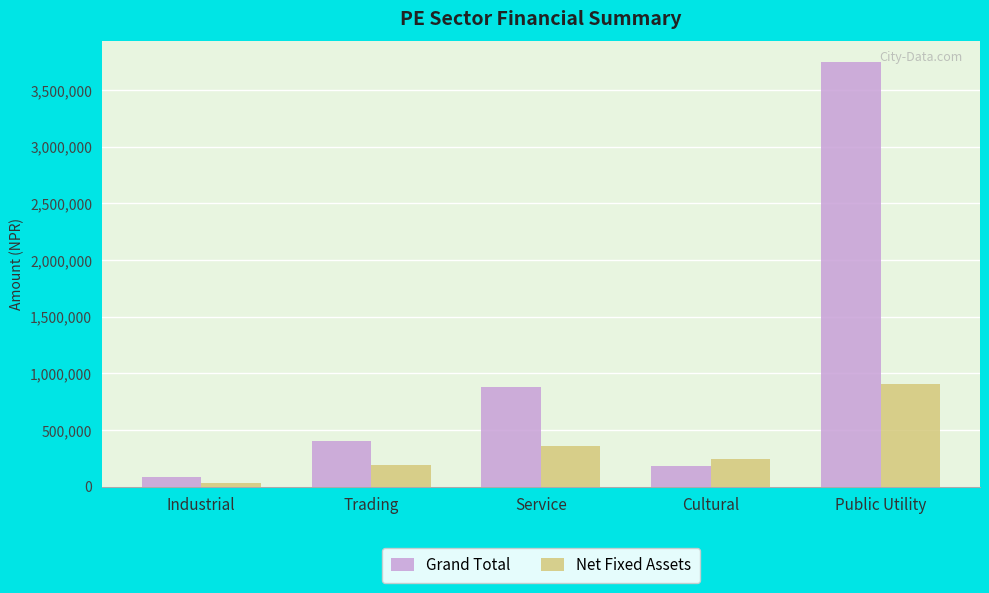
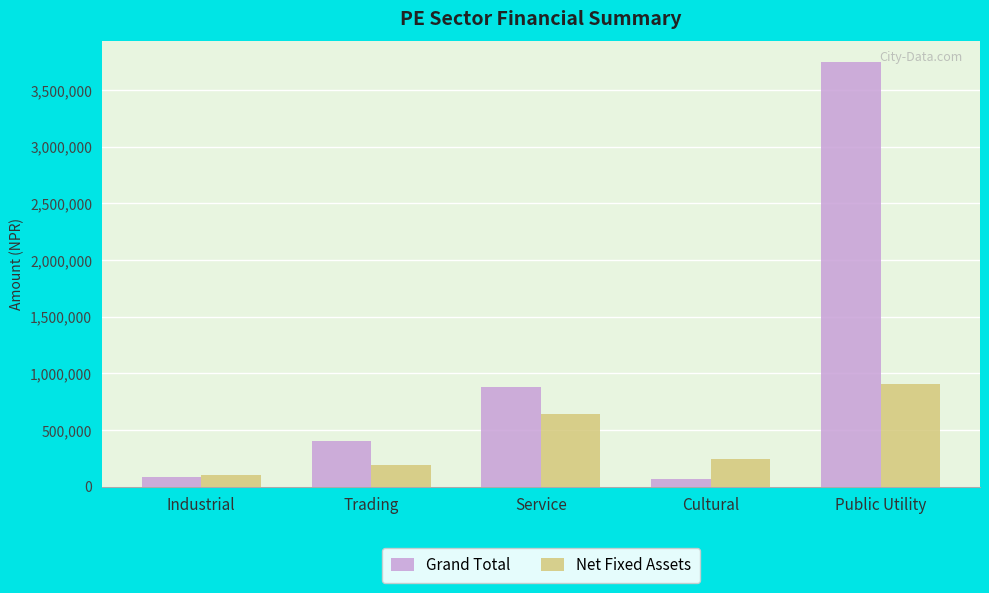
  {
    "Grand Total": {
      "Industrial": "80,000",
      "Trading": "400,000",
      "Service": "880,000",
-     "Cultural": "190,000",
+     "Cultural": "60,000",
      "Public Utility": "3,740,000"
    },
    "Net Fixed Assets": {
-     "Industrial": "30,000",
+     "Industrial": "100,000",
      "Trading": "190,000",
-     "Service": "350,000",
+     "Service": "640,000",
      "Cultural": "240,000",
      "Public Utility": "900,000"
    }
  }
